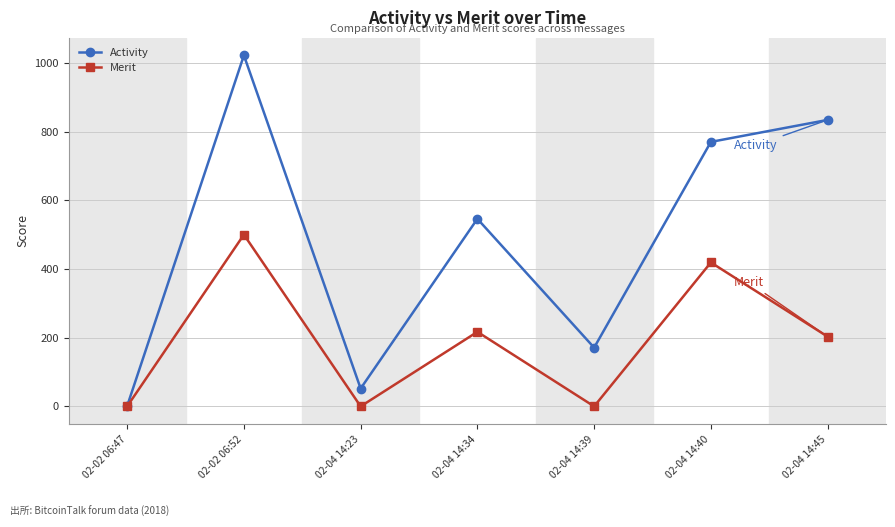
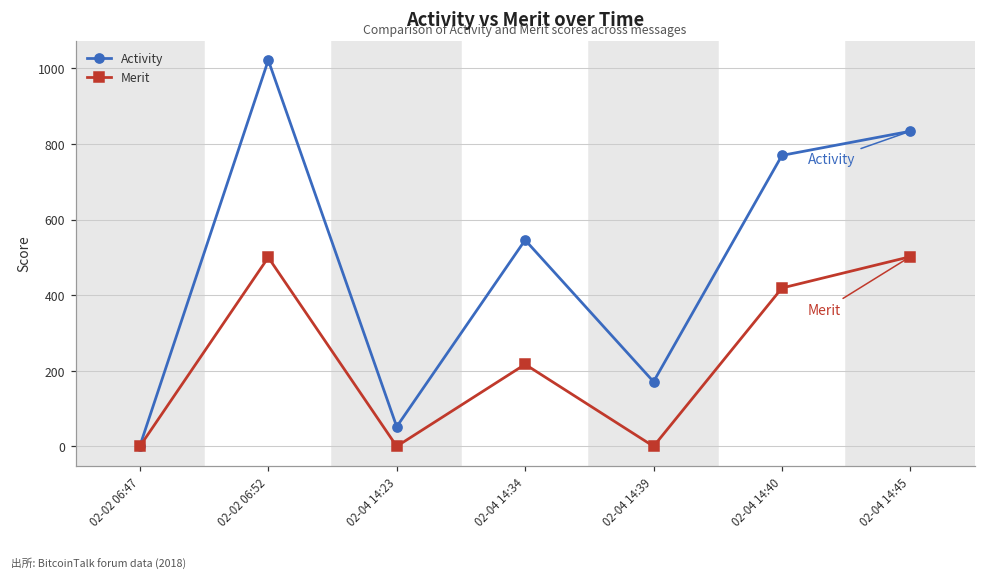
  {
    "Activity": {
      "02-02 06:52": 1020,
      "02-04 14:23": 50,
      "02-04 14:34": 550,
      "02-04 14:39": 170,
      "02-04 14:40": 770,
      "02-04 14:45": 830
    },
    "Merit": {
      "02-02 06:52": 500,
      "02-04 14:23": 0,
      "02-04 14:34": 220,
      "02-04 14:39": 0,
      "02-04 14:40": 420,
-     "02-04 14:45": 200
+     "02-04 14:45": 500
    }
  }
